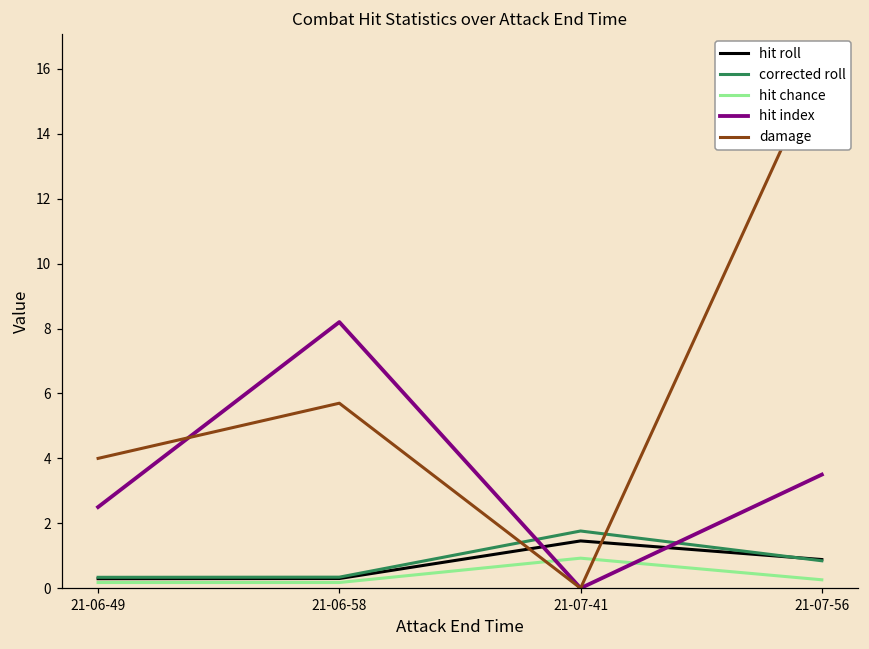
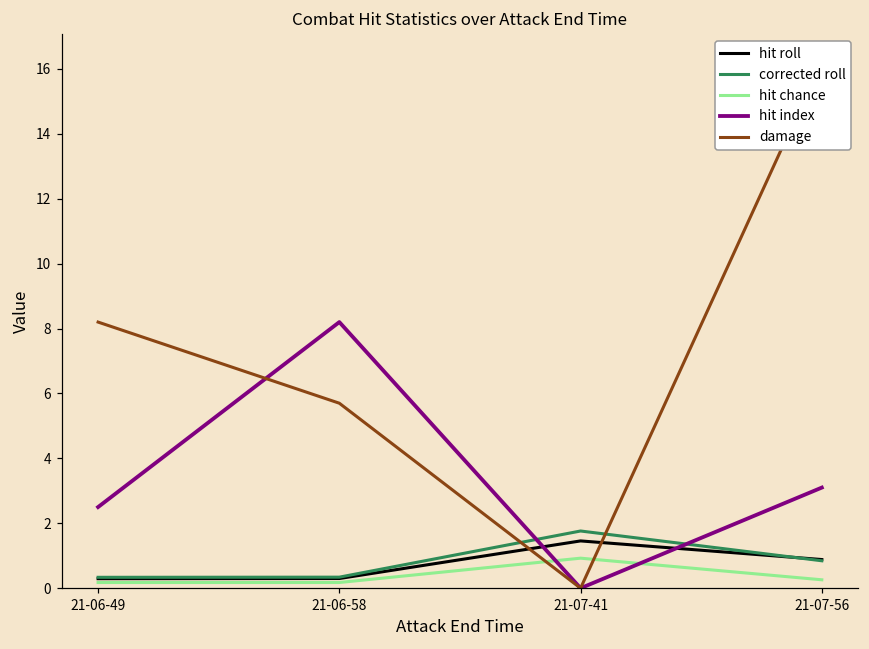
  {
    "hit roll": {
      "21-07-41": 1.5
    },
    "corrected roll": {
      "21-07-41": 1.8
    },
    "hit chance": {
      "21-06-49": 0.2,
      "21-06-58": 0.2,
      "21-07-41": 0.9,
      "21-07-56": 0.3
    },
    "hit index": {
      "21-06-49": 2.5,
      "21-06-58": 8.2,
-     "21-07-56": 3.5
+     "21-07-56": 3.1
    },
    "damage": {
-     "21-06-49": 4.0,
+     "21-06-49": 8.2,
      "21-06-58": 5.7
    }
  }
